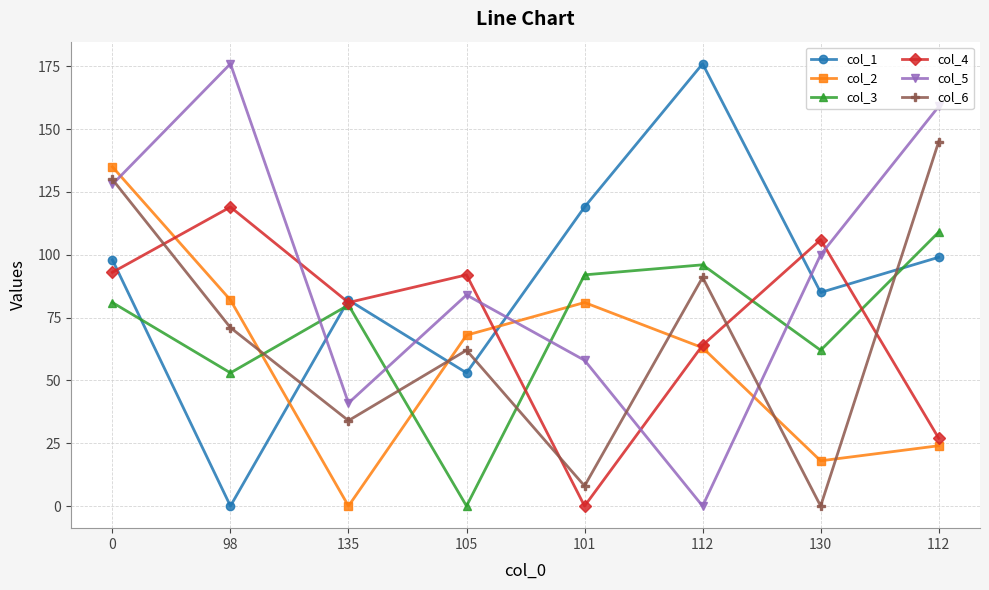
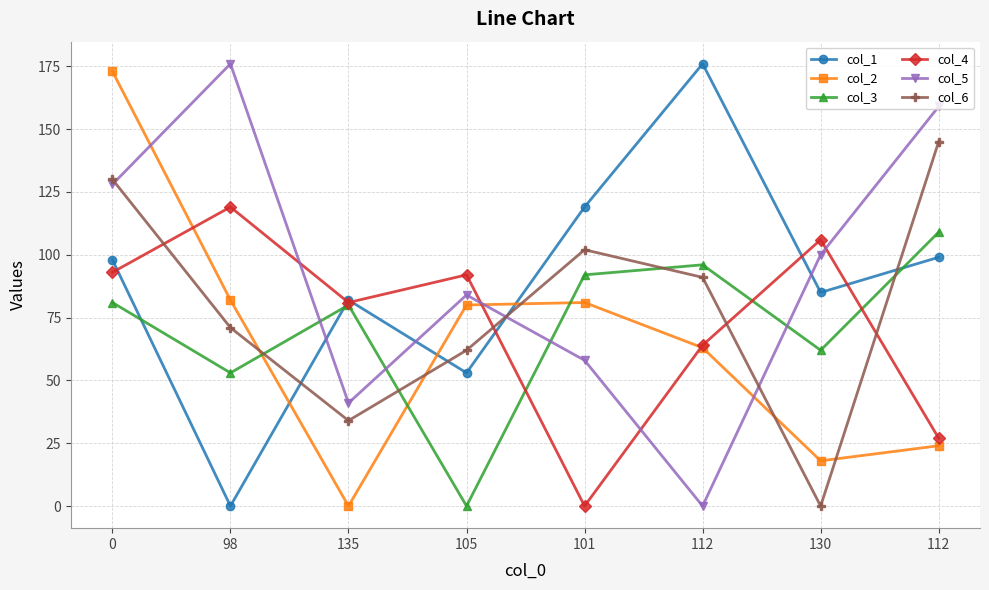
  {
    "col_1": {
      "0": 98,
      "98": 0,
      "105": 53,
      "101": 119,
      "130": 85
    },
    "col_2": {
-     "0": 135,
+     "0": 173,
      "98": 82,
      "135": 0,
-     "105": 68,
+     "105": 80,
      "101": 81,
      "130": 18
    },
    "col_3": {
      "0": 81,
      "98": 53,
      "105": 0,
      "101": 92,
      "130": 62
    },
    "col_4": {
      "0": 93,
      "98": 119,
      "105": 92,
      "101": 0,
      "130": 106
    },
    "col_5": {
      "0": 128,
      "98": 176,
      "135": 41,
      "105": 84,
      "101": 58,
      "130": 100
    },
    "col_6": {
      "0": 130,
      "98": 71,
      "135": 34,
      "105": 62,
-     "101": 8,
+     "101": 102,
      "130": 0
    }
  }
